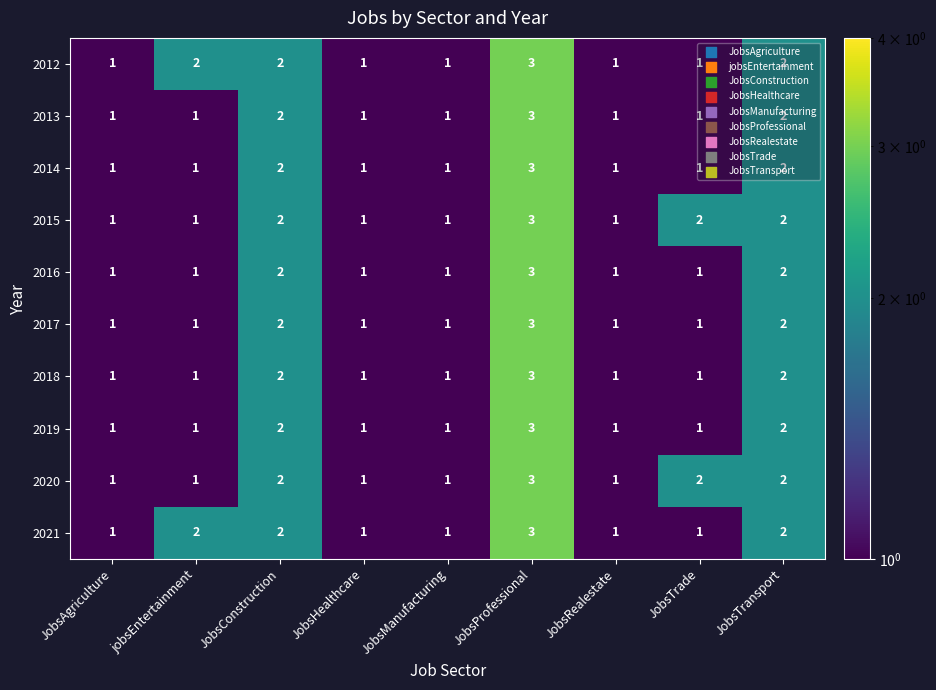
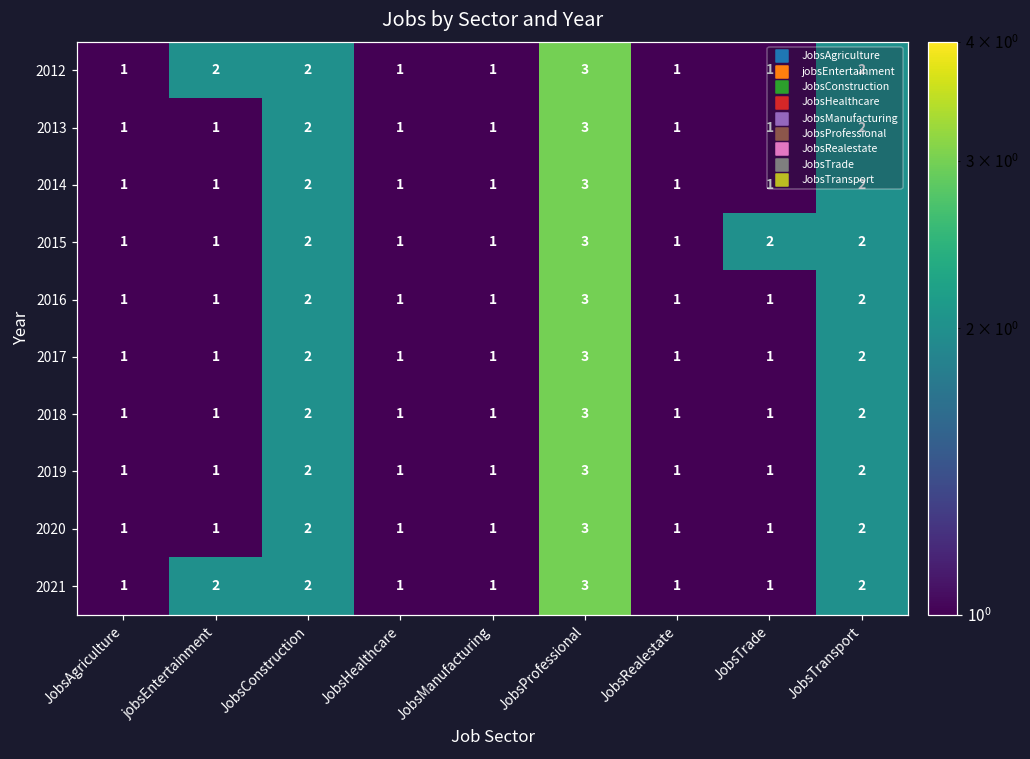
  {
    "2012": {
      "JobsAgriculture": 1,
      "jobsEntertainment": 2,
      "JobsConstruction": 2,
      "JobsHealthcare": 1,
      "JobsManufacturing": 1,
      "JobsProfessional": 3,
      "JobsRealestate": 1
    },
    "2013": {
      "JobsAgriculture": 1,
      "jobsEntertainment": 1,
      "JobsConstruction": 2,
      "JobsHealthcare": 1,
      "JobsManufacturing": 1,
      "JobsProfessional": 3,
      "JobsRealestate": 1
    },
    "2014": {
      "JobsAgriculture": 1,
      "jobsEntertainment": 1,
      "JobsConstruction": 2,
      "JobsHealthcare": 1,
      "JobsManufacturing": 1,
      "JobsProfessional": 3,
      "JobsRealestate": 1
    },
    "2015": {
      "JobsAgriculture": 1,
      "jobsEntertainment": 1,
      "JobsConstruction": 2,
      "JobsHealthcare": 1,
      "JobsManufacturing": 1,
      "JobsProfessional": 3,
      "JobsRealestate": 1,
      "JobsTrade": 2,
      "JobsTransport": 2
    },
    "2016": {
      "JobsAgriculture": 1,
      "jobsEntertainment": 1,
      "JobsConstruction": 2,
      "JobsHealthcare": 1,
      "JobsManufacturing": 1,
      "JobsProfessional": 3,
      "JobsRealestate": 1,
      "JobsTrade": 1,
      "JobsTransport": 2
    },
    "2017": {
      "JobsAgriculture": 1,
      "jobsEntertainment": 1,
      "JobsConstruction": 2,
      "JobsHealthcare": 1,
      "JobsManufacturing": 1,
      "JobsProfessional": 3,
      "JobsRealestate": 1,
      "JobsTrade": 1,
      "JobsTransport": 2
    },
    "2018": {
      "JobsAgriculture": 1,
      "jobsEntertainment": 1,
      "JobsConstruction": 2,
      "JobsHealthcare": 1,
      "JobsManufacturing": 1,
      "JobsProfessional": 3,
      "JobsRealestate": 1,
      "JobsTrade": 1,
      "JobsTransport": 2
    },
    "2019": {
      "JobsAgriculture": 1,
      "jobsEntertainment": 1,
      "JobsConstruction": 2,
      "JobsHealthcare": 1,
      "JobsManufacturing": 1,
      "JobsProfessional": 3,
      "JobsRealestate": 1,
      "JobsTrade": 1,
      "JobsTransport": 2
    },
    "2020": {
      "JobsAgriculture": 1,
      "jobsEntertainment": 1,
      "JobsConstruction": 2,
      "JobsHealthcare": 1,
      "JobsManufacturing": 1,
      "JobsProfessional": 3,
      "JobsRealestate": 1,
-     "JobsTrade": 2,
+     "JobsTrade": 1,
      "JobsTransport": 2
    },
    "2021": {
      "JobsAgriculture": 1,
      "jobsEntertainment": 2,
      "JobsConstruction": 2,
      "JobsHealthcare": 1,
      "JobsManufacturing": 1,
      "JobsProfessional": 3,
      "JobsRealestate": 1,
      "JobsTrade": 1,
      "JobsTransport": 2
    }
  }
